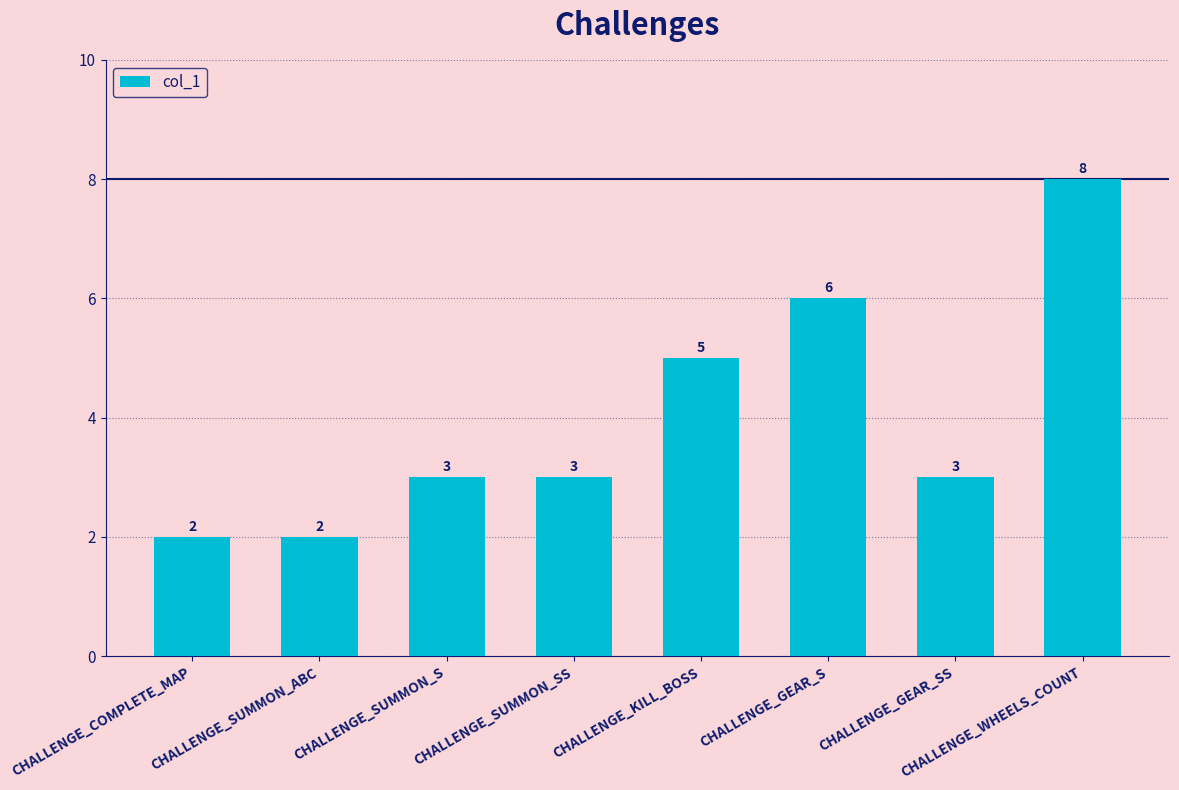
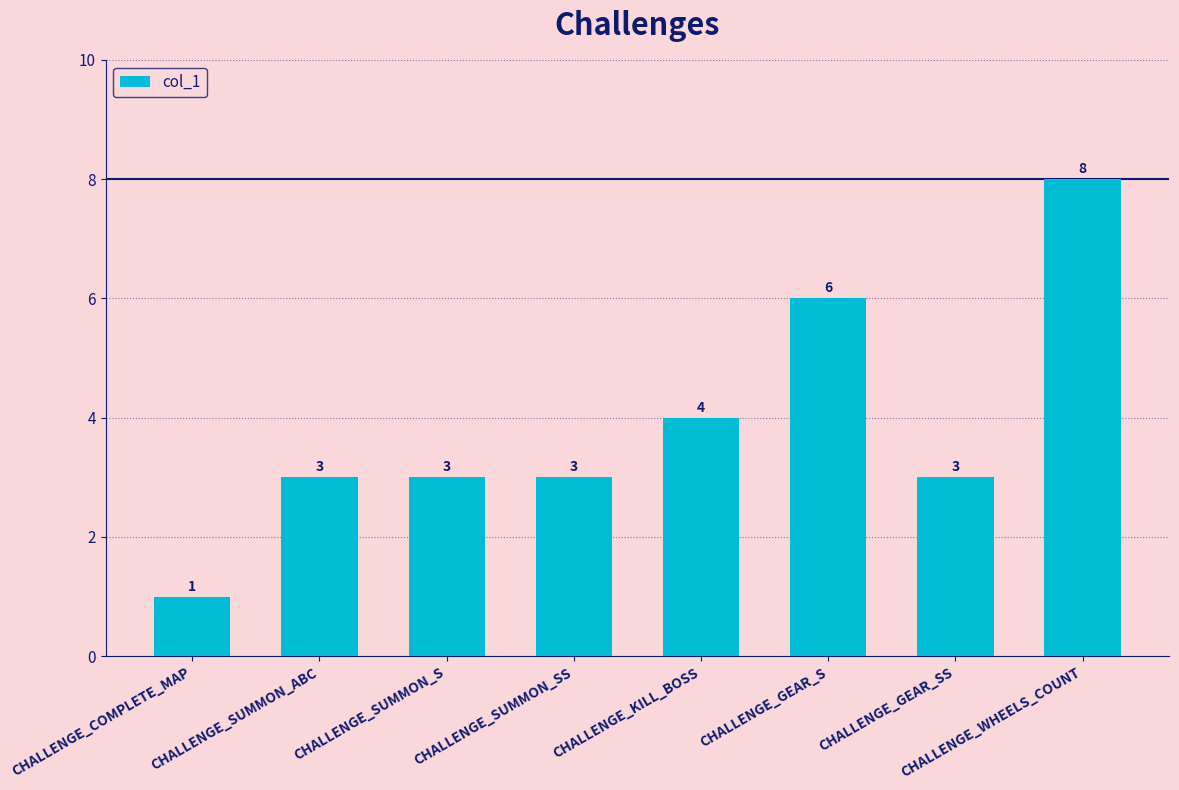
  {
-   "CHALLENGE_COMPLETE_MAP": 2,
-   "CHALLENGE_SUMMON_ABC": 2,
+   "CHALLENGE_COMPLETE_MAP": 1,
+   "CHALLENGE_SUMMON_ABC": 3,
    "CHALLENGE_SUMMON_S": 3,
    "CHALLENGE_SUMMON_SS": 3,
-   "CHALLENGE_KILL_BOSS": 5,
+   "CHALLENGE_KILL_BOSS": 4,
    "CHALLENGE_GEAR_S": 6,
    "CHALLENGE_GEAR_SS": 3,
    "CHALLENGE_WHEELS_COUNT": 8
  }
